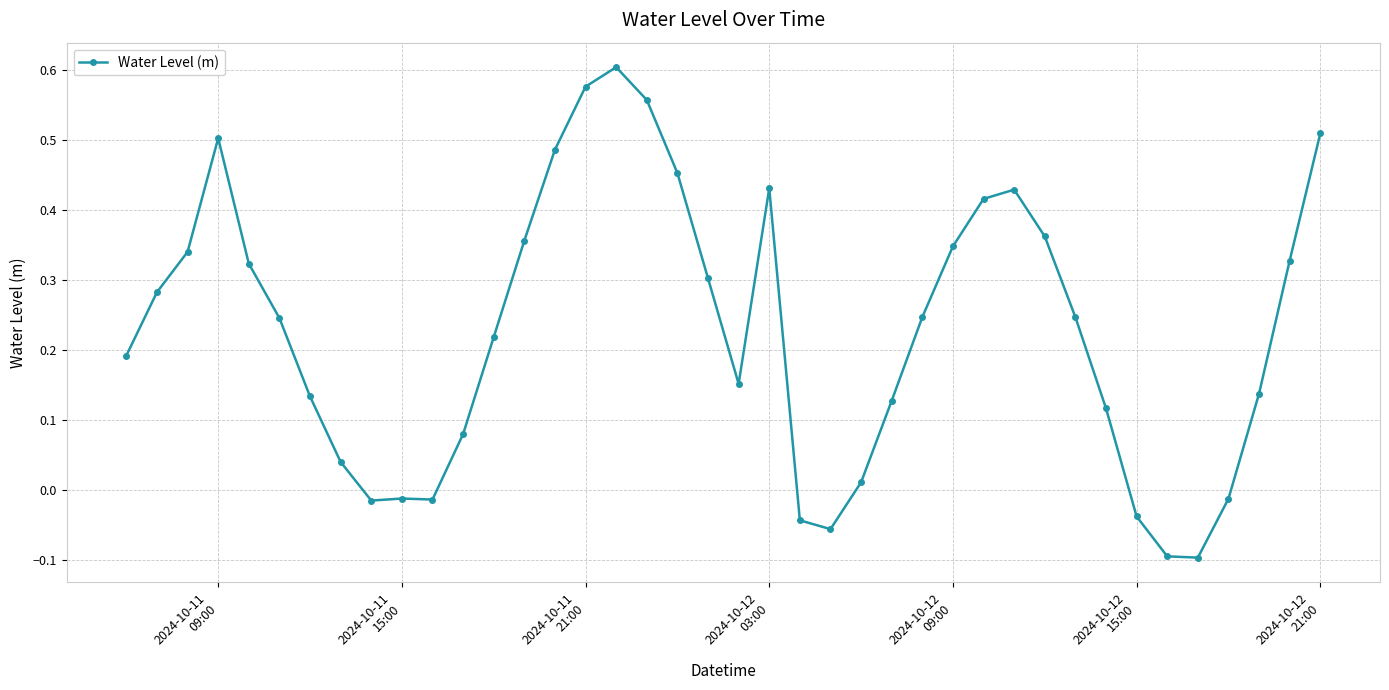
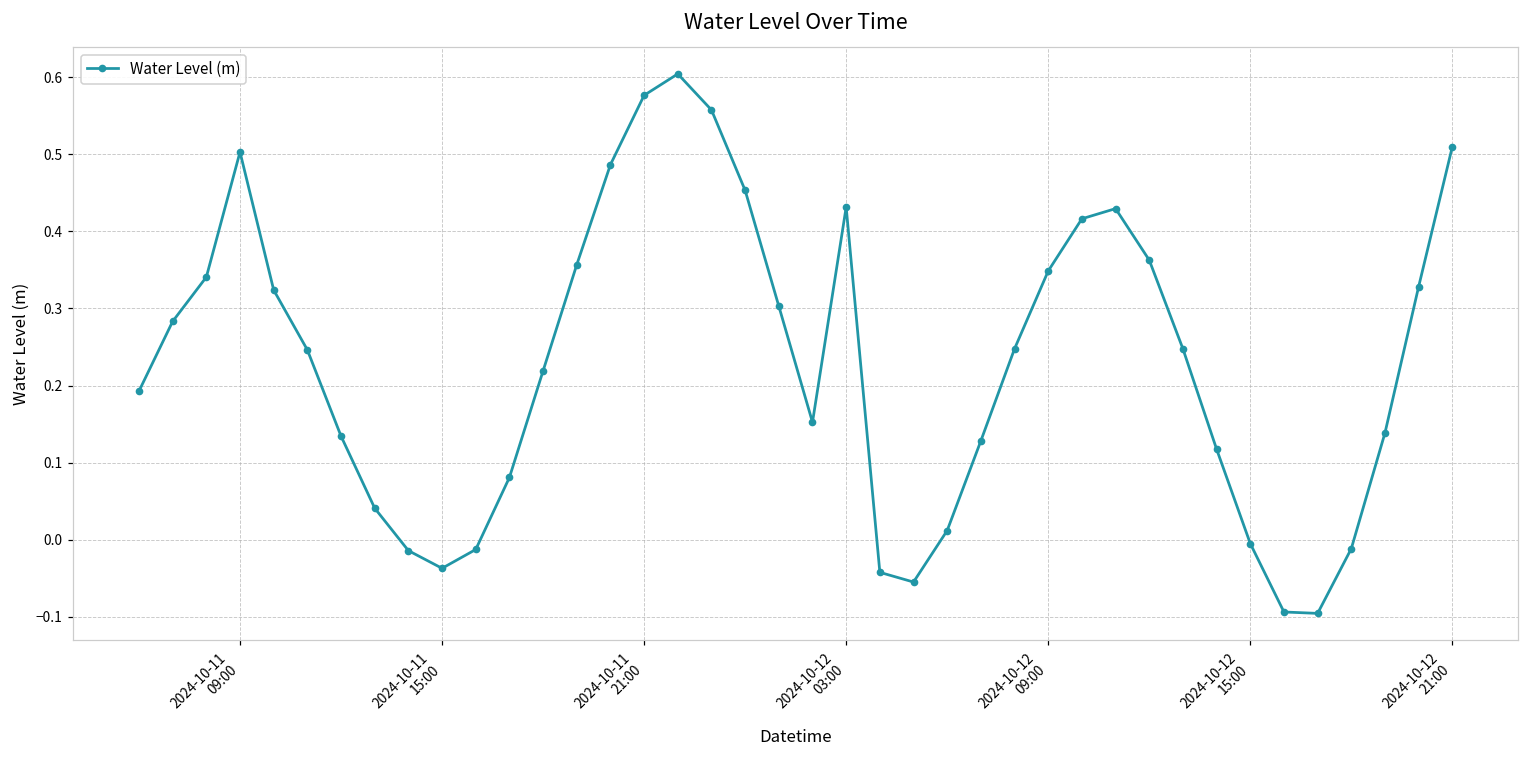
  {
    "2024-10-11 09:00": 0.50,
-   "2024-10-11 15:00": -0.01,
+   "2024-10-11 15:00": -0.04,
    "2024-10-11 21:00": 0.58,
    "2024-10-12 03:00": 0.43,
    "2024-10-12 09:00": 0.35,
-   "2024-10-12 15:00": -0.04,
+   "2024-10-12 15:00": -0.01,
    "2024-10-12 21:00": 0.51
  }
